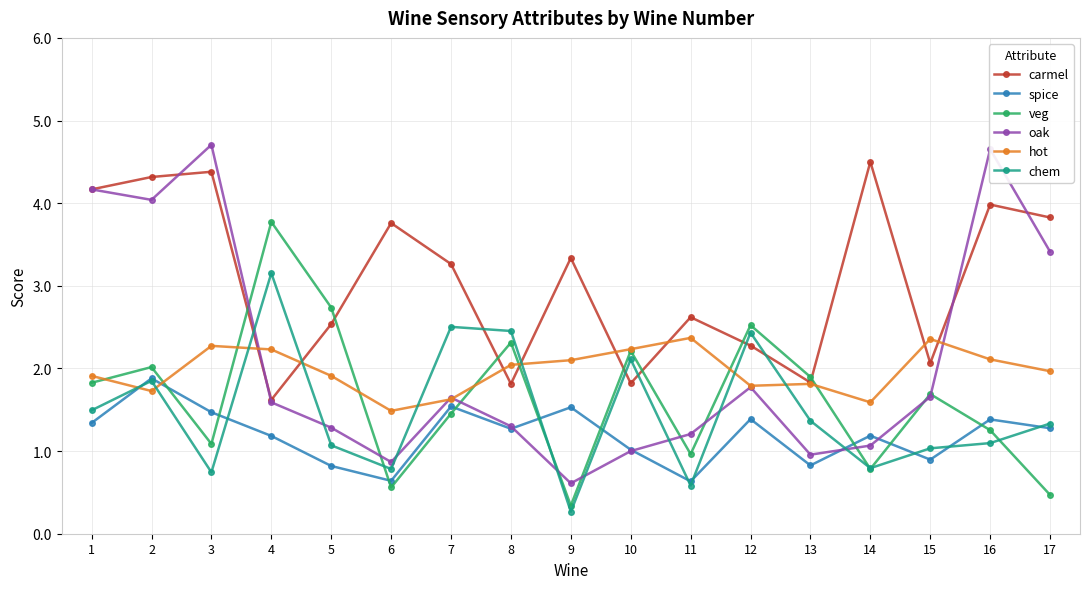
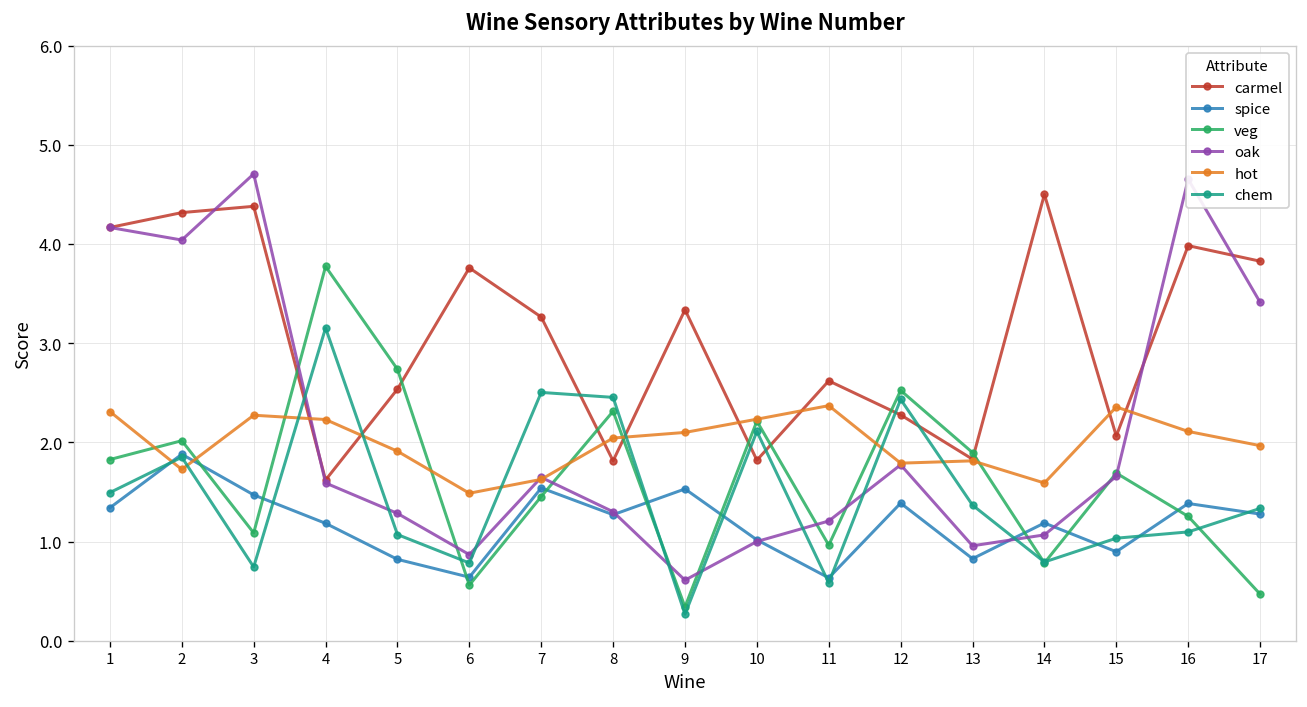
  {
    "carmel": {
      "2": 4.3,
      "3": 4.4,
      "5": 2.5,
      "6": 3.8,
      "7": 3.3,
      "8": 1.8,
      "9": 3.3,
      "10": 1.8,
      "11": 2.6,
      "12": 2.3,
      "14": 4.5,
      "15": 2.1,
      "16": 4.0,
      "17": 3.8
    },
    "spice": {
      "1": 1.3,
      "3": 1.5,
      "4": 1.2,
      "5": 0.8,
      "6": 0.6,
      "7": 1.5,
      "9": 1.5,
      "11": 0.6,
      "12": 1.4,
      "13": 0.8,
      "14": 1.2,
      "15": 0.9,
      "16": 1.4,
      "17": 1.3
    },
    "oak": {
      "2": 4.0,
      "3": 4.7,
      "5": 1.3,
      "6": 0.9,
      "9": 0.6,
      "11": 1.2,
      "13": 1.0,
      "14": 1.1,
      "15": 1.7,
      "17": 3.4
    },
    "hot": {
-     "1": 1.9,
+     "1": 2.3,
      "2": 1.7,
      "3": 2.3,
      "4": 2.2,
      "5": 1.9,
      "6": 1.5,
      "8": 2.0,
      "9": 2.1,
      "11": 2.4,
      "14": 1.6,
      "15": 2.4,
      "16": 2.1,
      "17": 2.0
    }
  }
